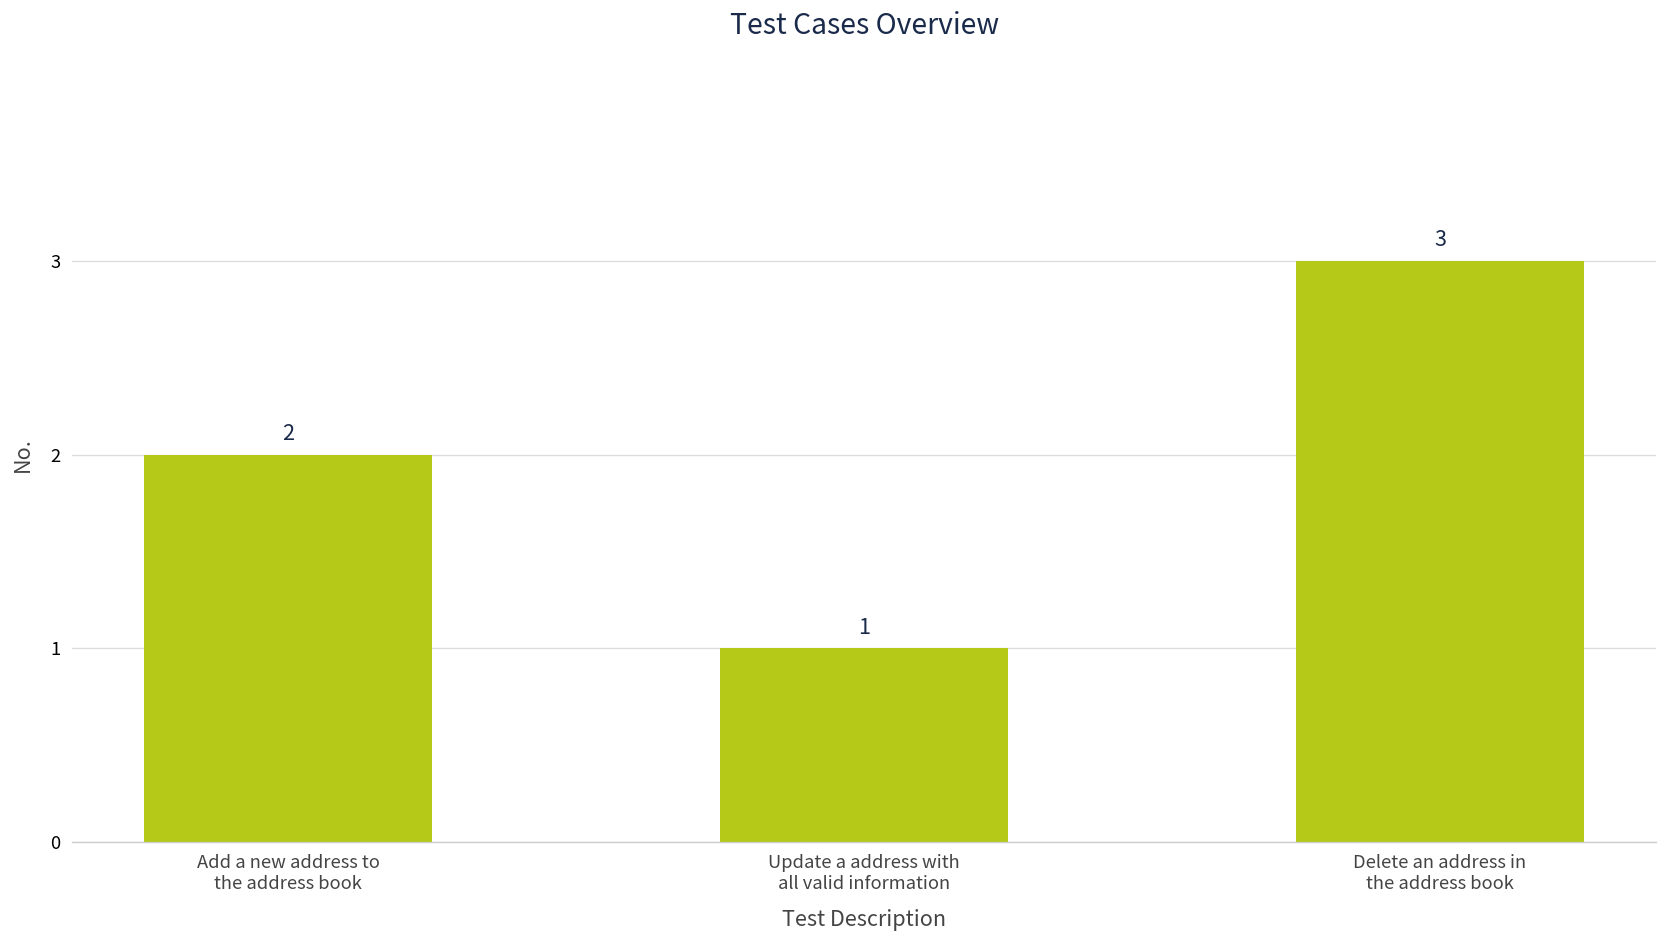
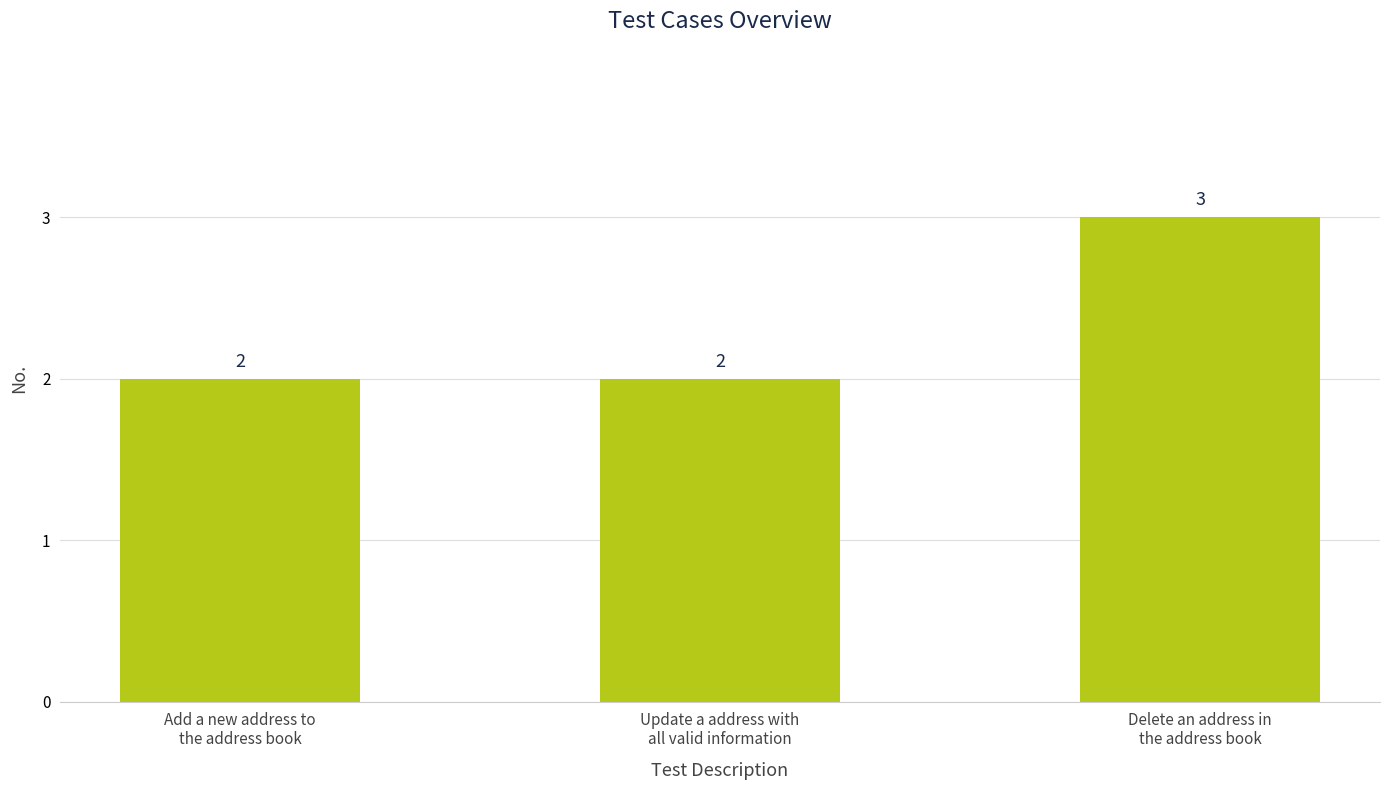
  {
    "Add a new address to the address book": 2,
-   "Update a address with all valid information": 1,
+   "Update a address with all valid information": 2,
    "Delete an address in the address book": 3
  }
